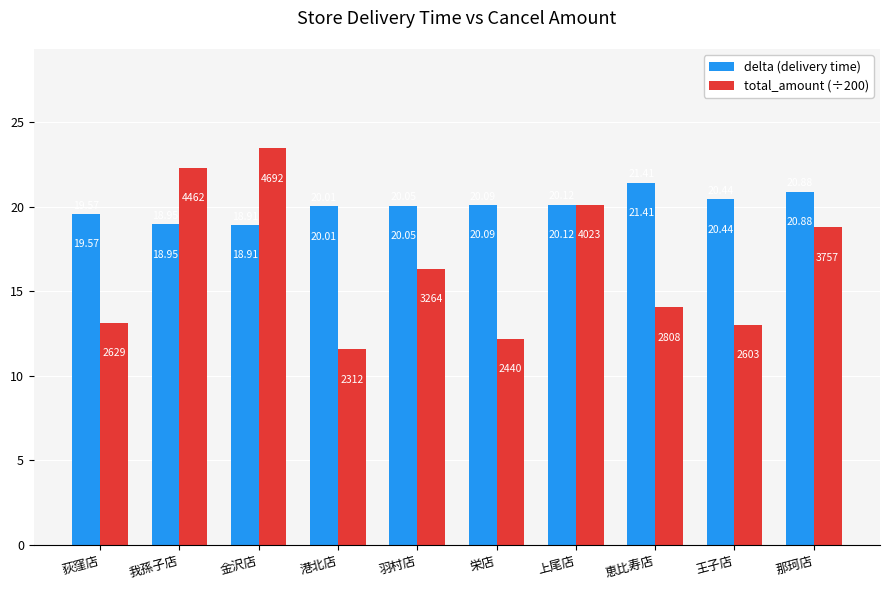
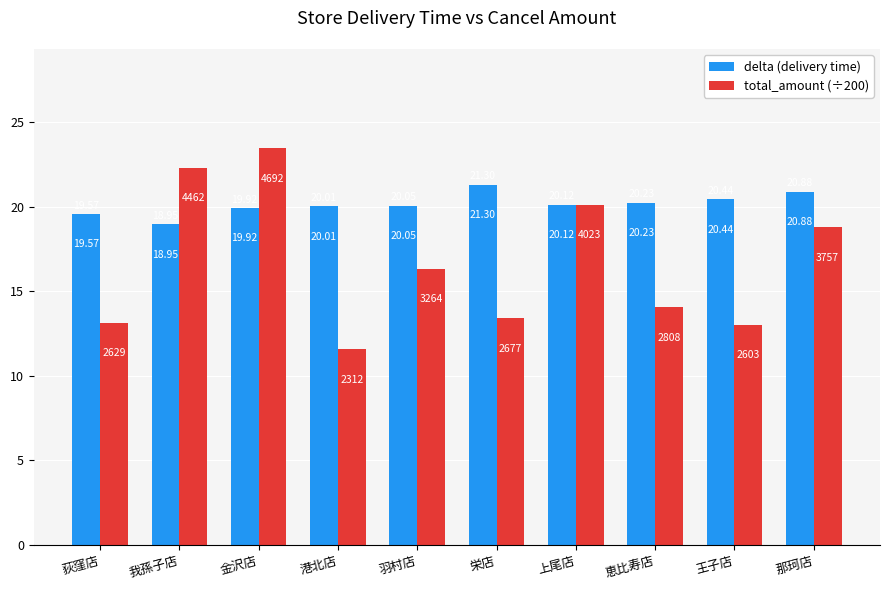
  {
    "delta (delivery time)": {
      "荻窪店": 19.57,
      "我孫子店": 18.95,
-     "金沢店": 18.91,
+     "金沢店": 19.92,
      "港北店": 20.01,
      "羽村店": 20.05,
-     "栄店": 20.09,
+     "栄店": 21.30,
      "上尾店": 20.12,
-     "恵比寿店": 21.41,
+     "恵比寿店": 20.23,
      "王子店": 20.44,
      "那珂店": 20.88
    },
    "total_amount (÷200)": {
-     "栄店": 2440
+     "栄店": 2677
    }
  }
